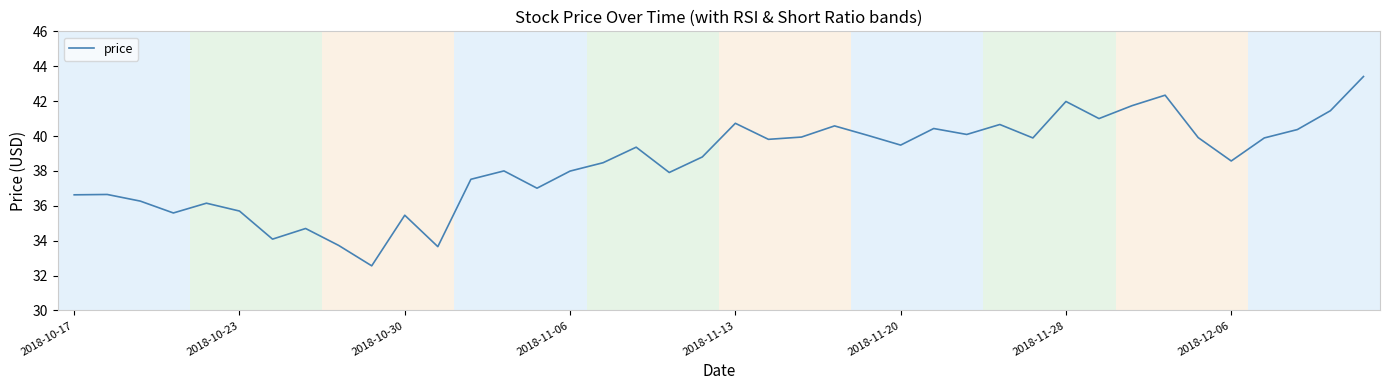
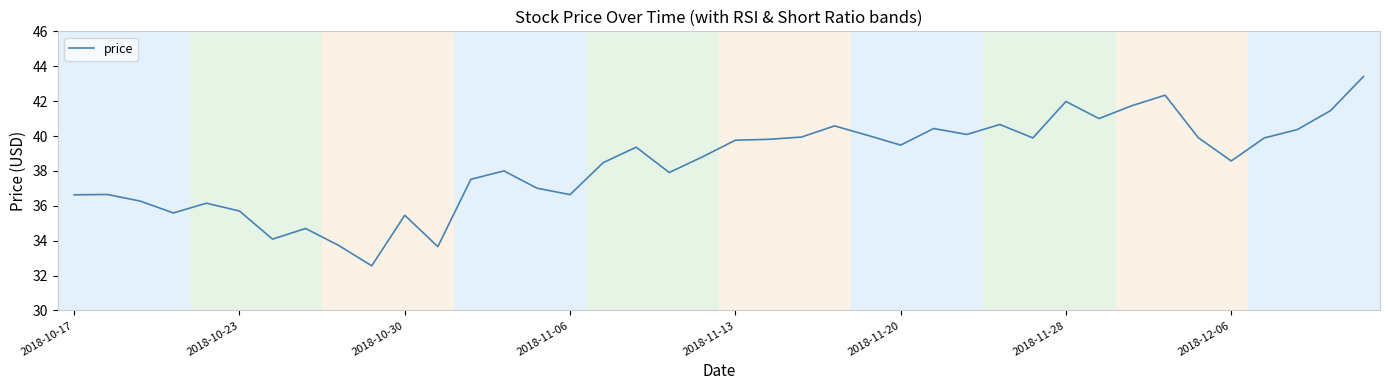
  {
    "2018-10-23": 35.7,
    "2018-10-30": 35.5,
-   "2018-11-06": 38.0,
-   "2018-11-13": 40.7,
+   "2018-11-06": 36.6,
+   "2018-11-13": 39.8,
    "2018-11-20": 39.5,
    "2018-11-28": 42.0,
    "2018-12-06": 38.6
  }
